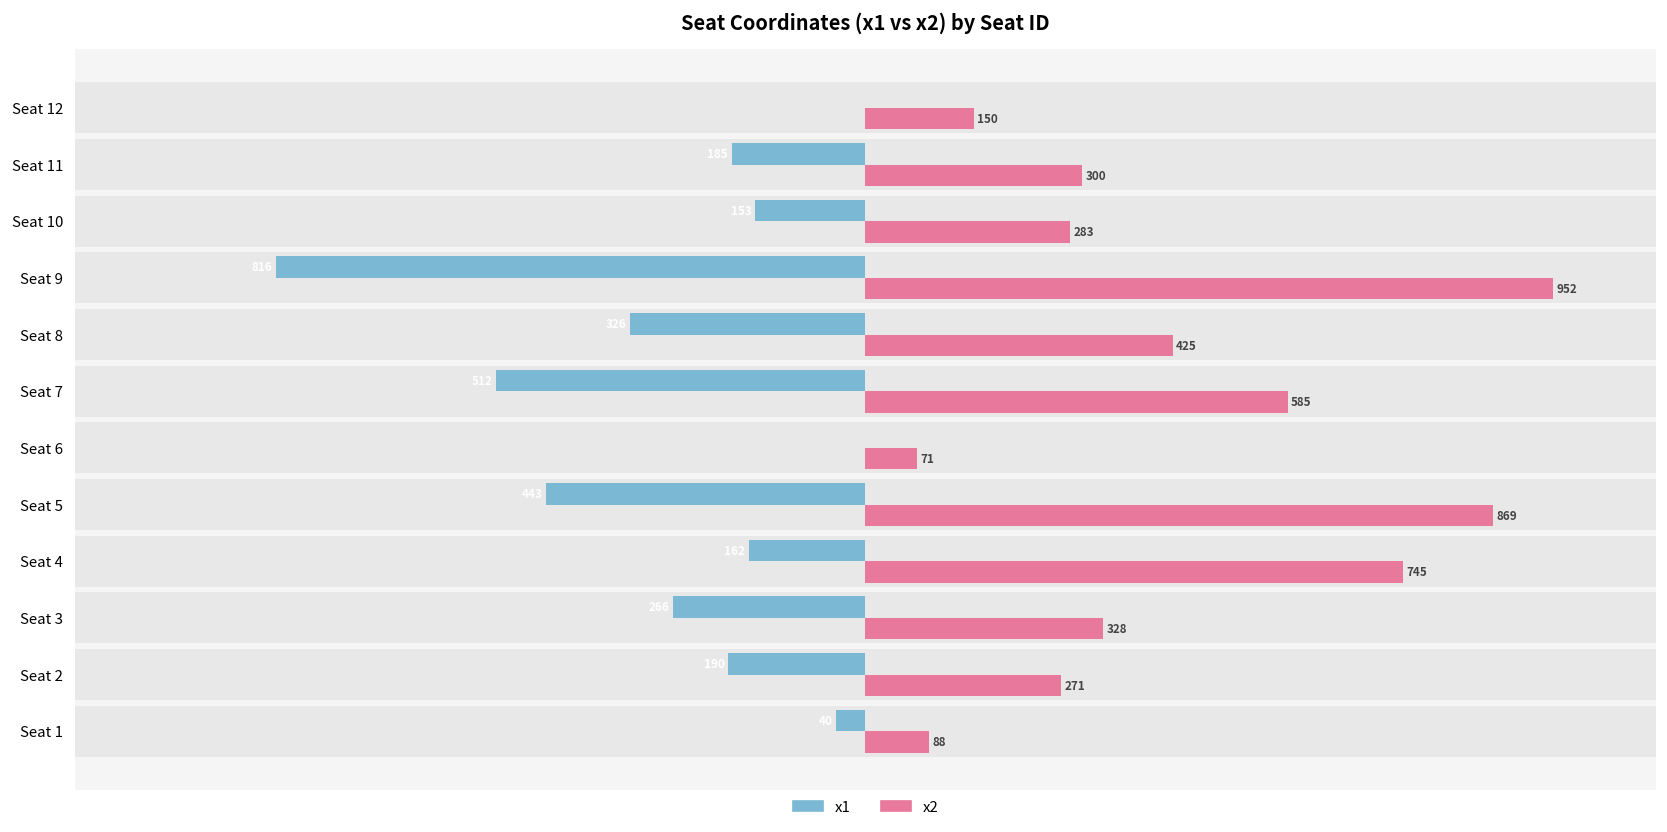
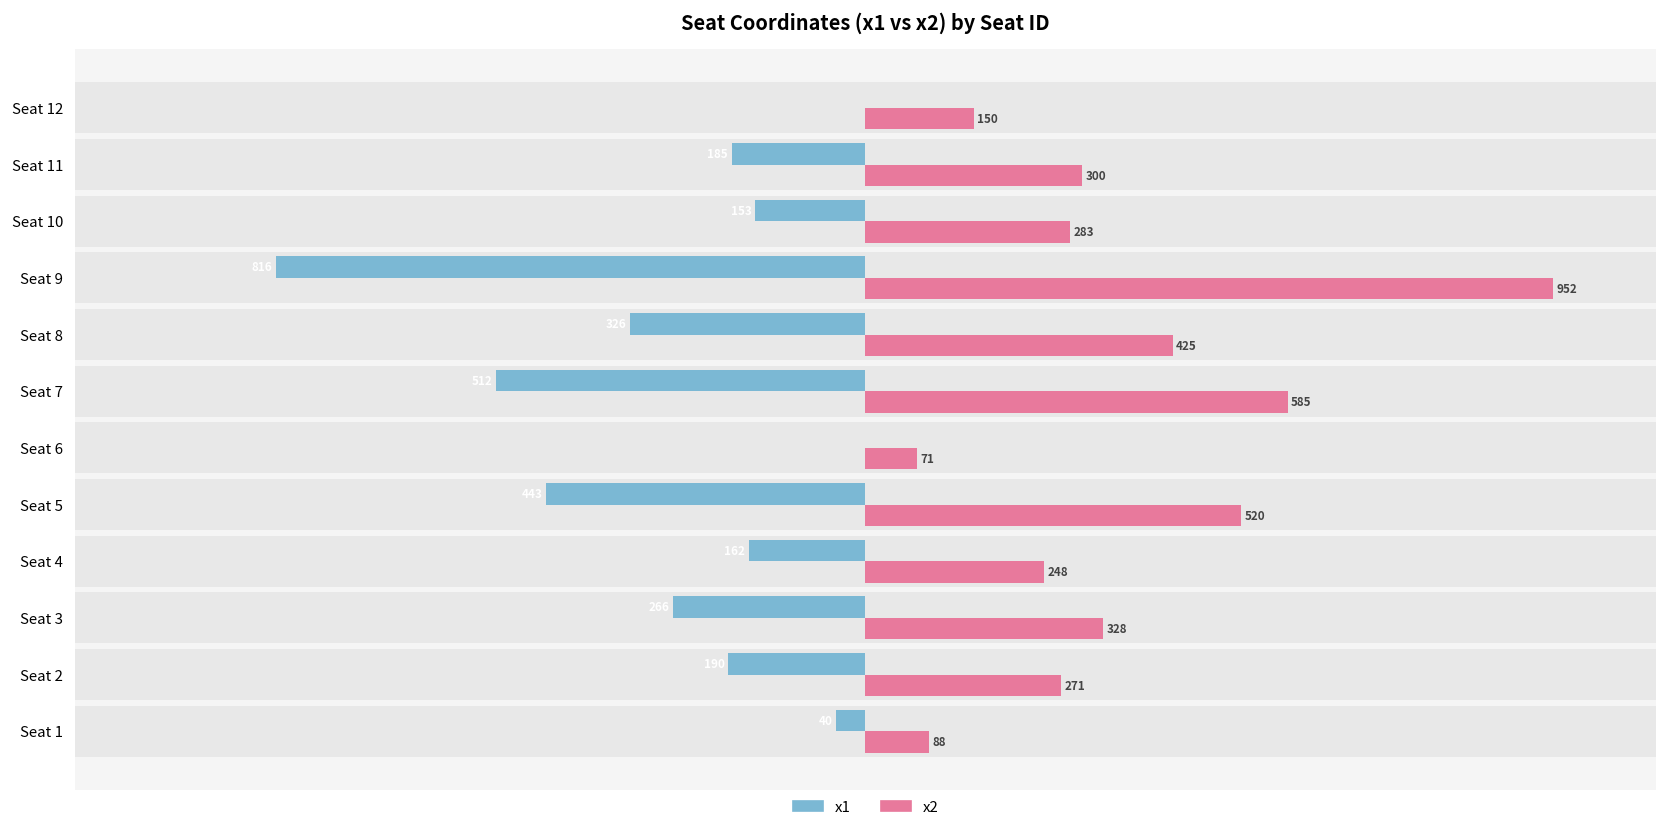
  {
    "x2": {
      "Seat 12": 150,
      "Seat 11": 300,
      "Seat 10": 283,
      "Seat 9": 952,
      "Seat 8": 425,
      "Seat 7": 585,
      "Seat 6": 71,
-     "Seat 5": 869,
-     "Seat 4": 745,
+     "Seat 5": 520,
+     "Seat 4": 248,
      "Seat 3": 328,
      "Seat 2": 271,
      "Seat 1": 88
    }
  }
